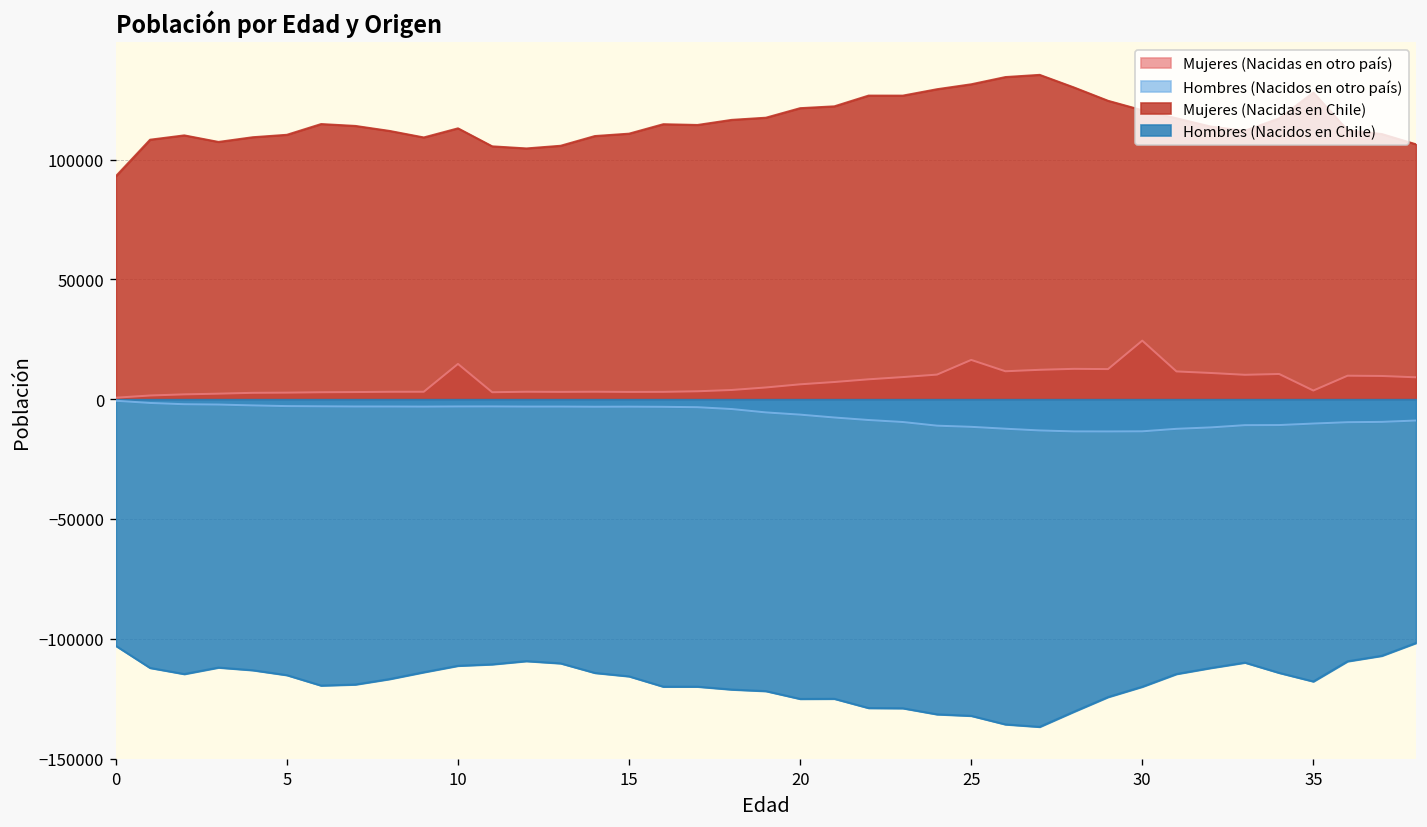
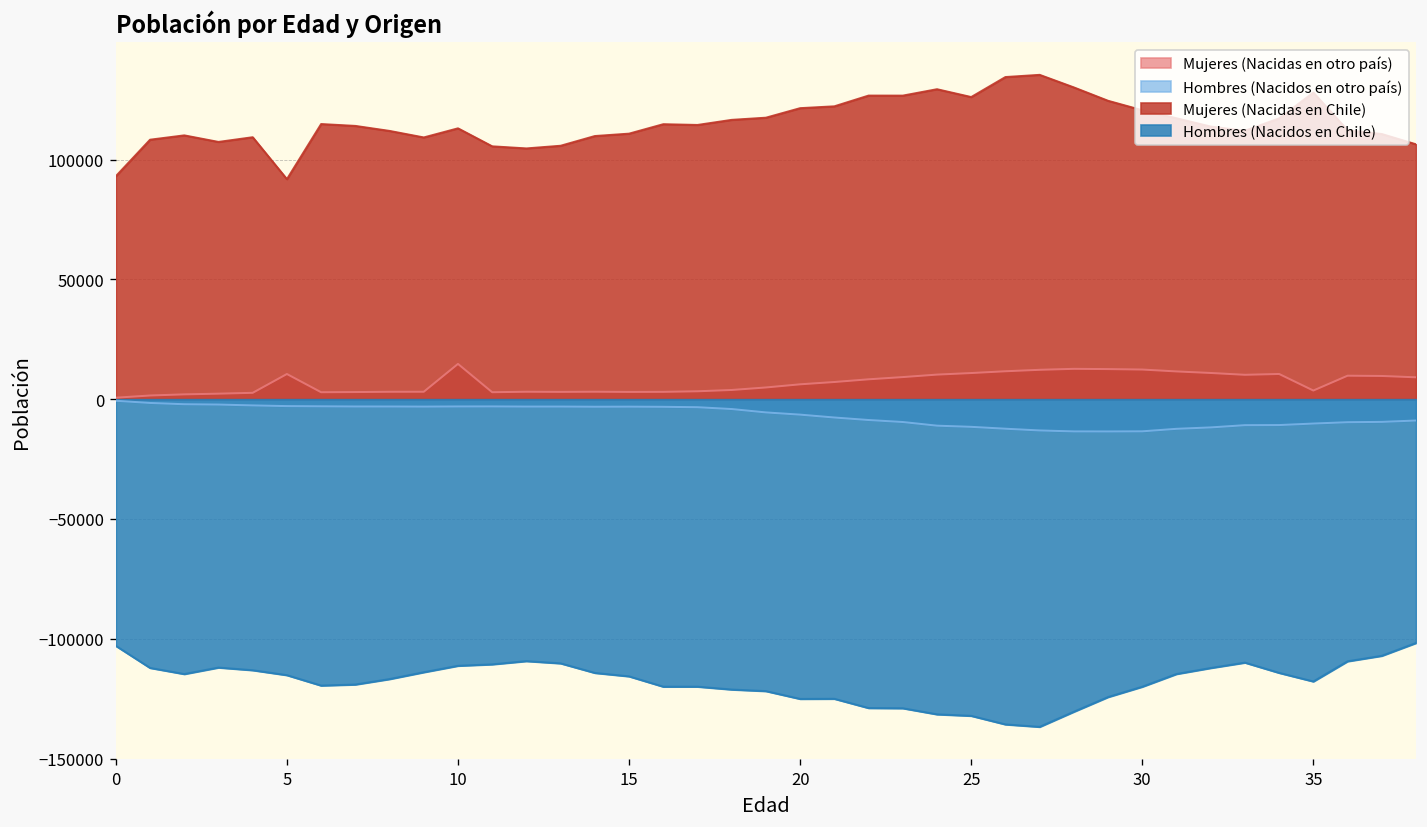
  {
    "Mujeres (Nacidas en otro país)": {
-     "5": 3000,
+     "5": 11000,
      "10": 15000,
      "15": 3000,
      "20": 6000,
-     "25": 16000,
-     "30": 24000,
+     "25": 11000,
+     "30": 12000,
      "35": 4000
    },
    "Mujeres (Nacidas en Chile)": {
      "0": 93000,
-     "5": 110000,
+     "5": 92000,
      "10": 113000,
      "15": 111000,
      "20": 121000,
-     "25": 131000
+     "25": 126000
    }
  }
